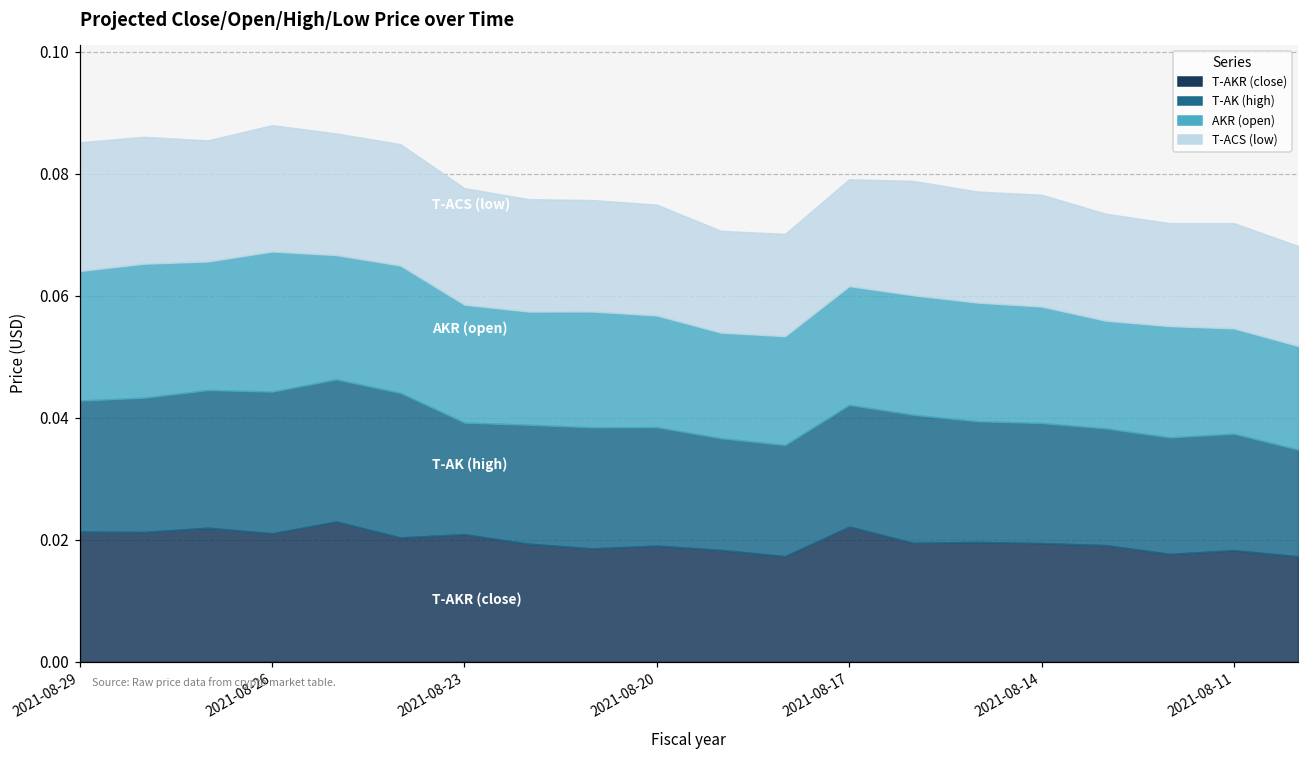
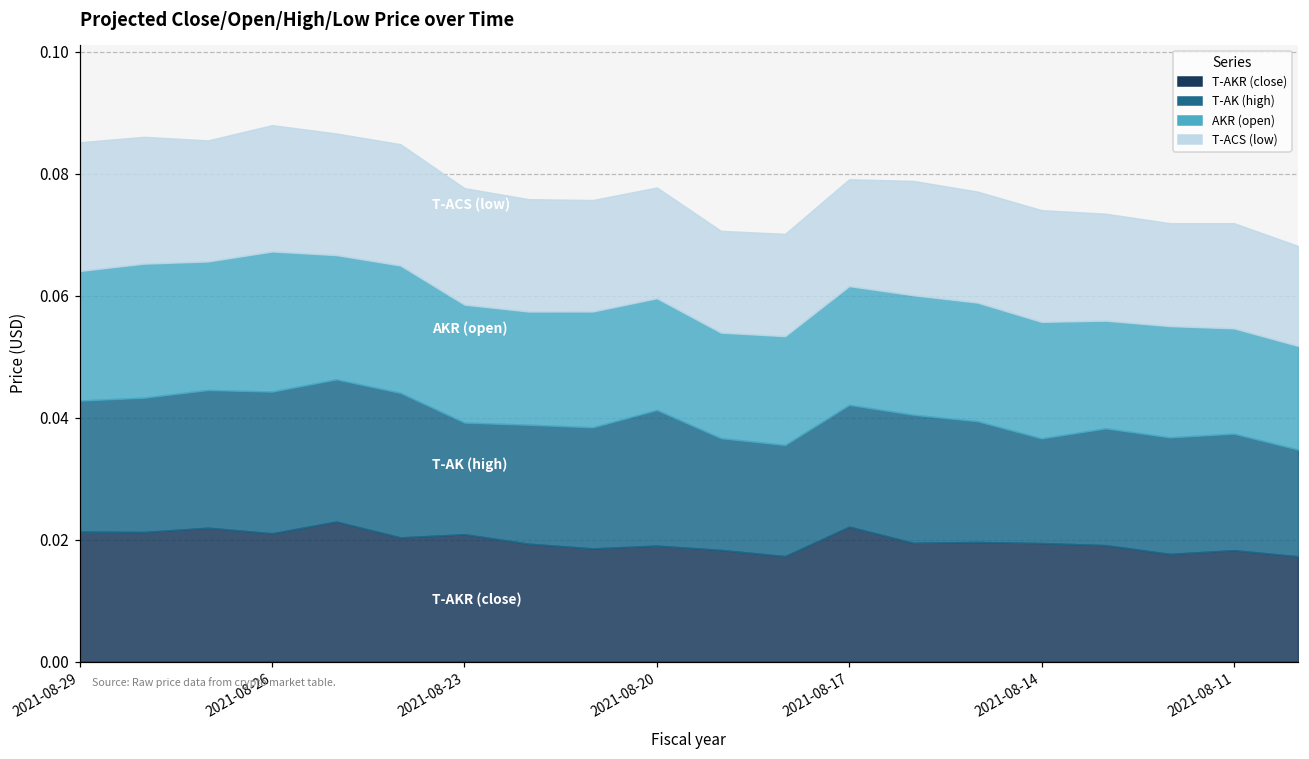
  {
    "T-AKR (close)": {
      "2021-08-29": 0.021,
      "2021-08-26": 0.021,
      "2021-08-23": 0.021,
      "2021-08-20": 0.019,
      "2021-08-17": 0.022,
      "2021-08-14": 0.019,
      "2021-08-11": 0.018
    },
    "T-AK (high)": {
      "2021-08-29": 0.021,
      "2021-08-26": 0.023,
      "2021-08-23": 0.018,
-     "2021-08-20": 0.019,
+     "2021-08-20": 0.022,
      "2021-08-17": 0.020,
-     "2021-08-14": 0.020,
+     "2021-08-14": 0.017,
      "2021-08-11": 0.019
    },
    "AKR (open)": {
      "2021-08-29": 0.021,
      "2021-08-26": 0.023,
      "2021-08-23": 0.019,
      "2021-08-20": 0.018,
      "2021-08-17": 0.019,
      "2021-08-14": 0.019,
      "2021-08-11": 0.017
    },
    "T-ACS (low)": {
      "2021-08-29": 0.021,
      "2021-08-26": 0.021,
      "2021-08-23": 0.019,
      "2021-08-20": 0.018,
      "2021-08-17": 0.018,
      "2021-08-14": 0.018,
      "2021-08-11": 0.017
    }
  }
